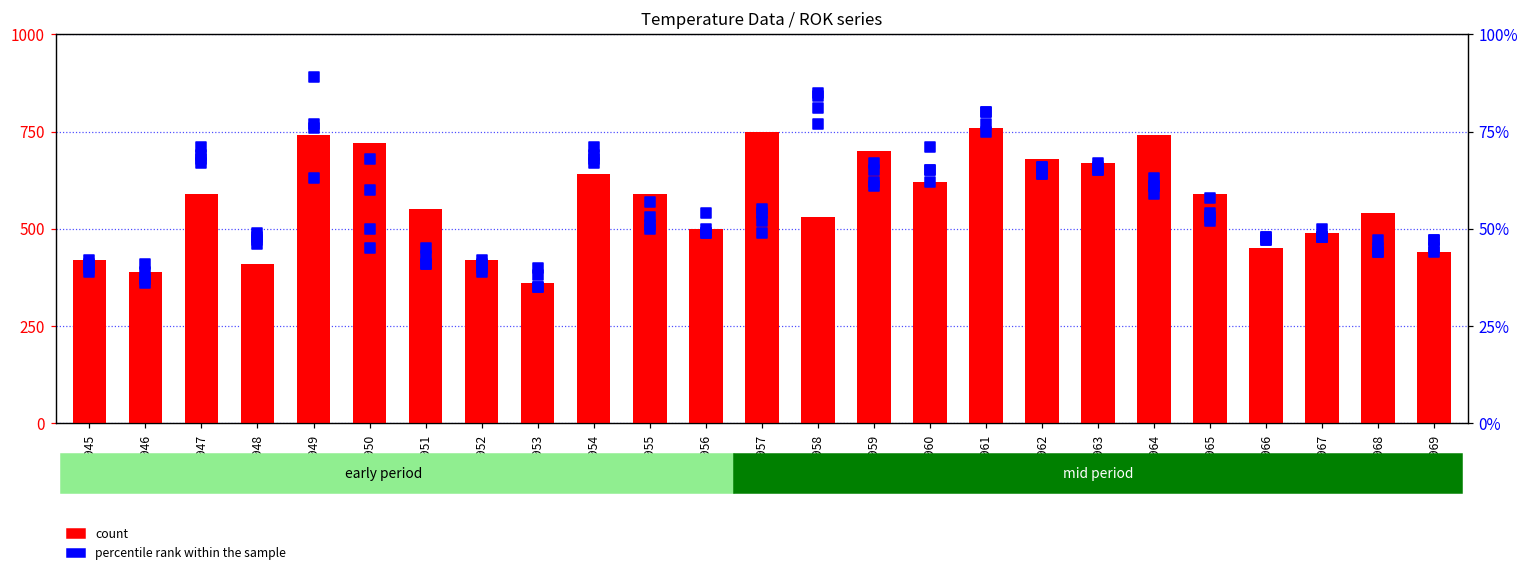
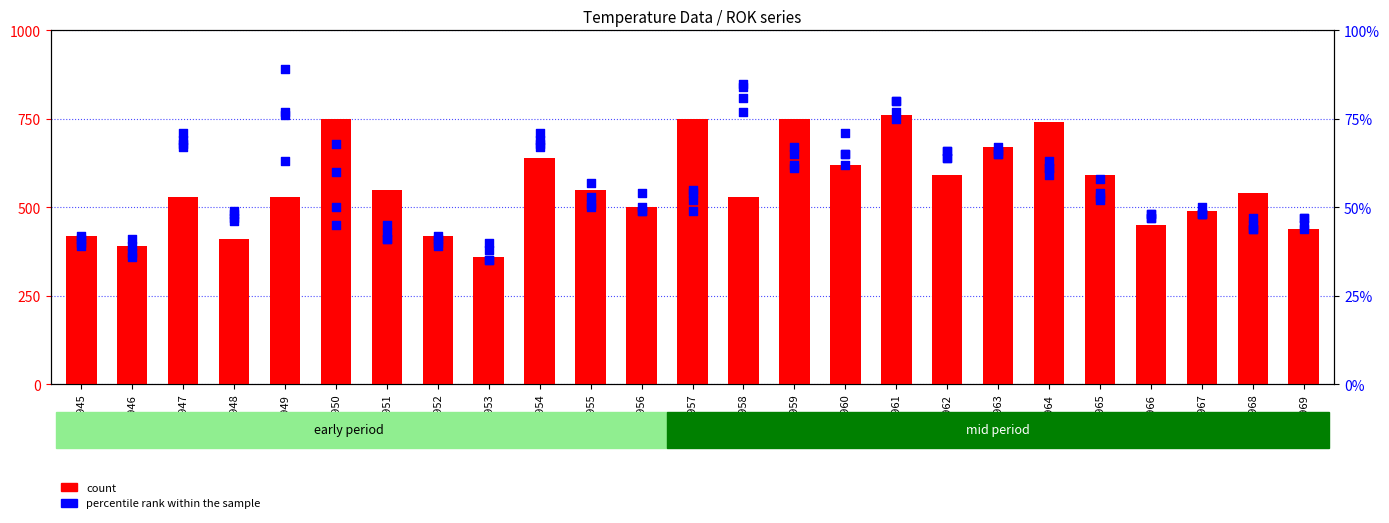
  {
    "count": {
      "1945": 420,
      "1946": 390,
-     "1947": 590,
+     "1947": 530,
      "1948": 410,
-     "1949": 740,
-     "1950": 720,
+     "1949": 530,
+     "1950": 750,
      "1951": 550,
      "1952": 420,
      "1953": 360,
      "1954": 640,
-     "1955": 590,
+     "1955": 550,
      "1956": 500,
      "1957": 750,
      "1958": 530,
-     "1959": 700,
+     "1959": 750,
      "1960": 620,
      "1961": 760,
-     "1962": 680,
+     "1962": 590,
      "1963": 670,
      "1964": 740,
      "1965": 590,
      "1966": 450,
      "1967": 490,
      "1968": 540,
      "1969": 440
    }
  }
